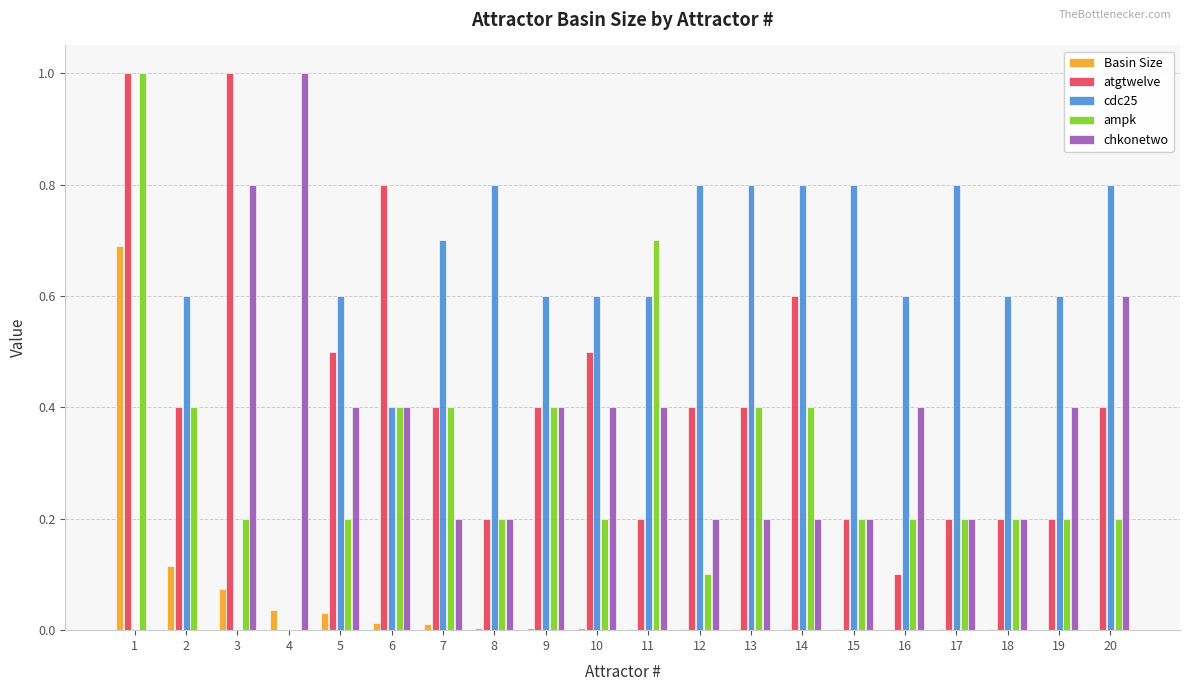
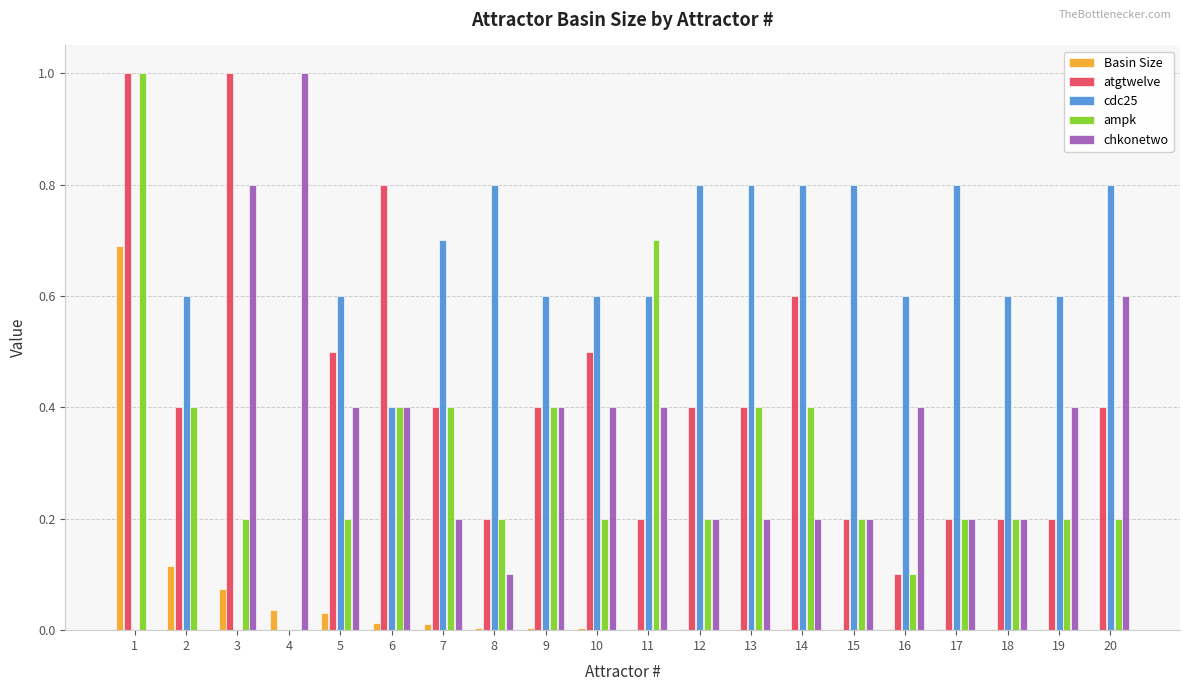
  {
    "Basin Size": {
      "1": 0.69,
      "2": 0.12,
      "3": 0.07,
      "4": 0.04,
      "5": 0.03,
      "6": 0.01,
      "7": 0.01
    },
    "atgtwelve": {
      "1": 1.0,
      "2": 0.4,
      "3": 1.0,
      "4": 0.0,
      "5": 0.5,
      "6": 0.8,
      "7": 0.4,
      "8": 0.2,
      "9": 0.4,
      "10": 0.5,
      "11": 0.2,
      "12": 0.4,
      "13": 0.4,
      "14": 0.6,
      "15": 0.2,
      "16": 0.1,
      "17": 0.2,
      "18": 0.2,
      "19": 0.2,
      "20": 0.4
    },
    "cdc25": {
      "1": 0.0,
      "2": 0.6,
      "3": 0.0,
      "4": 0.0,
      "5": 0.6,
      "6": 0.4,
      "7": 0.7,
      "8": 0.8,
      "9": 0.6,
      "10": 0.6,
      "11": 0.6,
      "12": 0.8,
      "13": 0.8,
      "14": 0.8,
      "15": 0.8,
      "16": 0.6,
      "17": 0.8,
      "18": 0.6,
      "19": 0.6,
      "20": 0.8
    },
    "ampk": {
      "1": 1.0,
      "2": 0.4,
      "3": 0.2,
      "4": 0.0,
      "5": 0.2,
      "6": 0.4,
      "7": 0.4,
      "8": 0.2,
      "9": 0.4,
      "10": 0.2,
      "11": 0.7,
-     "12": 0.1,
+     "12": 0.2,
      "13": 0.4,
      "14": 0.4,
      "15": 0.2,
-     "16": 0.2,
+     "16": 0.1,
      "17": 0.2,
      "18": 0.2,
      "19": 0.2,
      "20": 0.2
    },
    "chkonetwo": {
      "1": 0.0,
      "2": 0.0,
      "3": 0.8,
      "4": 1.0,
      "5": 0.4,
      "6": 0.4,
      "7": 0.2,
-     "8": 0.2,
+     "8": 0.1,
      "9": 0.4,
      "10": 0.4,
      "11": 0.4,
      "12": 0.2,
      "13": 0.2,
      "14": 0.2,
      "15": 0.2,
      "16": 0.4,
      "17": 0.2,
      "18": 0.2,
      "19": 0.4,
      "20": 0.6
    }
  }
